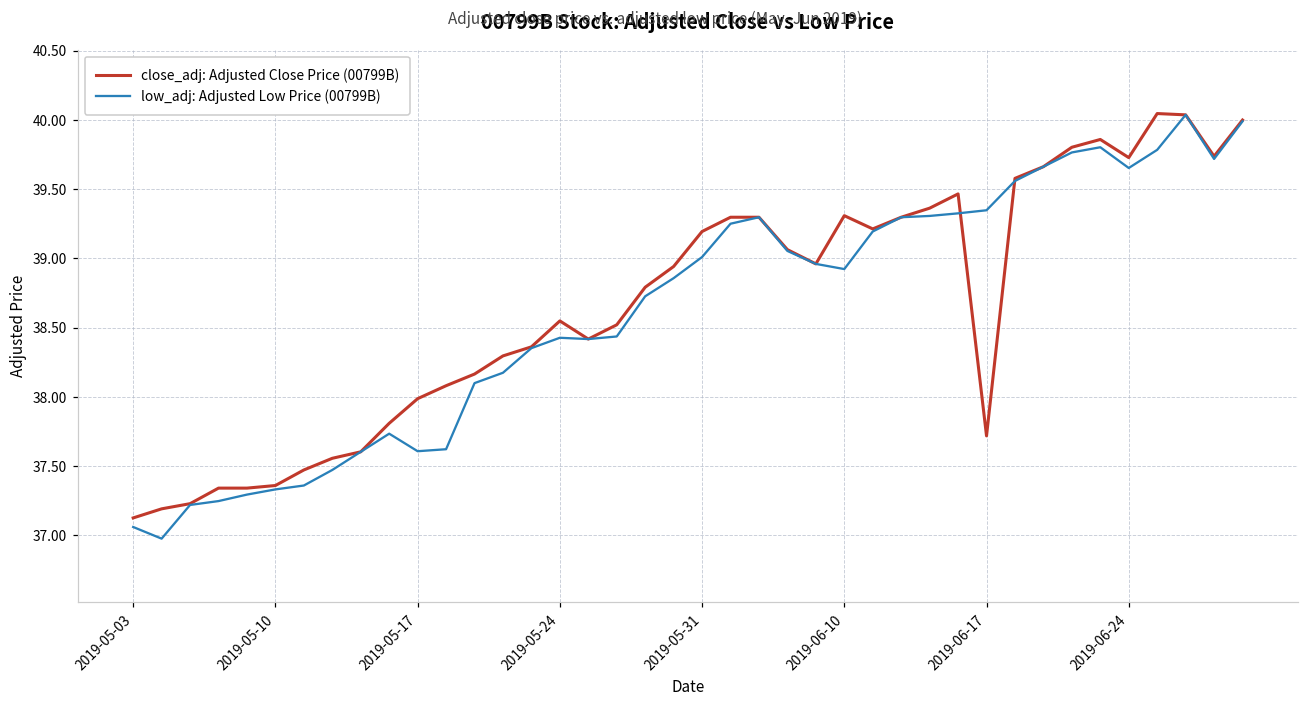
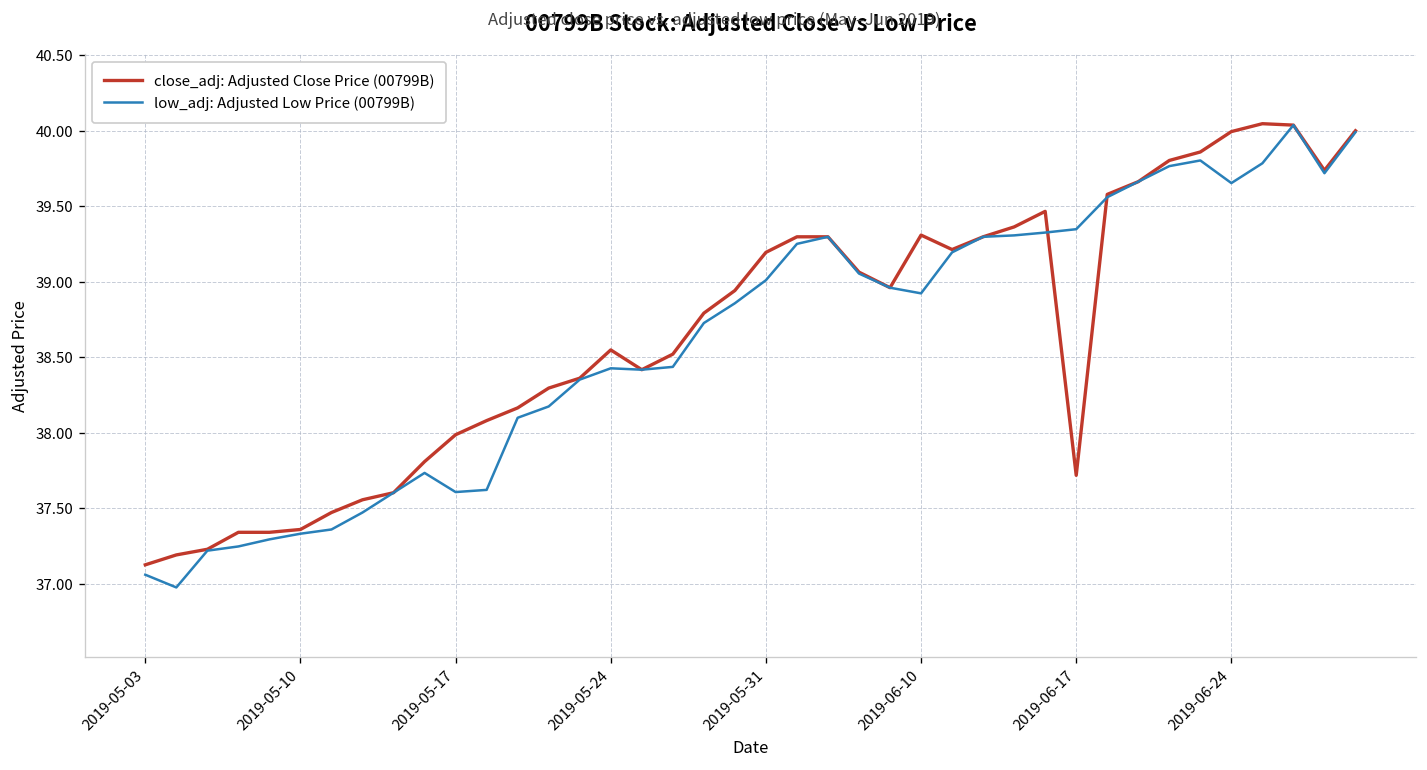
  {
    "close_adj: Adjusted Close Price (00799B)": {
      "2019-05-03": 37.13,
      "2019-05-10": 37.36,
      "2019-05-17": 37.99,
      "2019-05-24": 38.55,
      "2019-05-31": 39.19,
      "2019-06-10": 39.31,
      "2019-06-17": 37.72,
-     "2019-06-24": 39.73
+     "2019-06-24": 39.99
    },
    "low_adj: Adjusted Low Price (00799B)": {
      "2019-05-03": 37.06,
      "2019-05-10": 37.33,
      "2019-05-17": 37.61,
      "2019-05-24": 38.43,
      "2019-05-31": 39.01,
      "2019-06-10": 38.92,
      "2019-06-17": 39.35,
      "2019-06-24": 39.65
    }
  }
